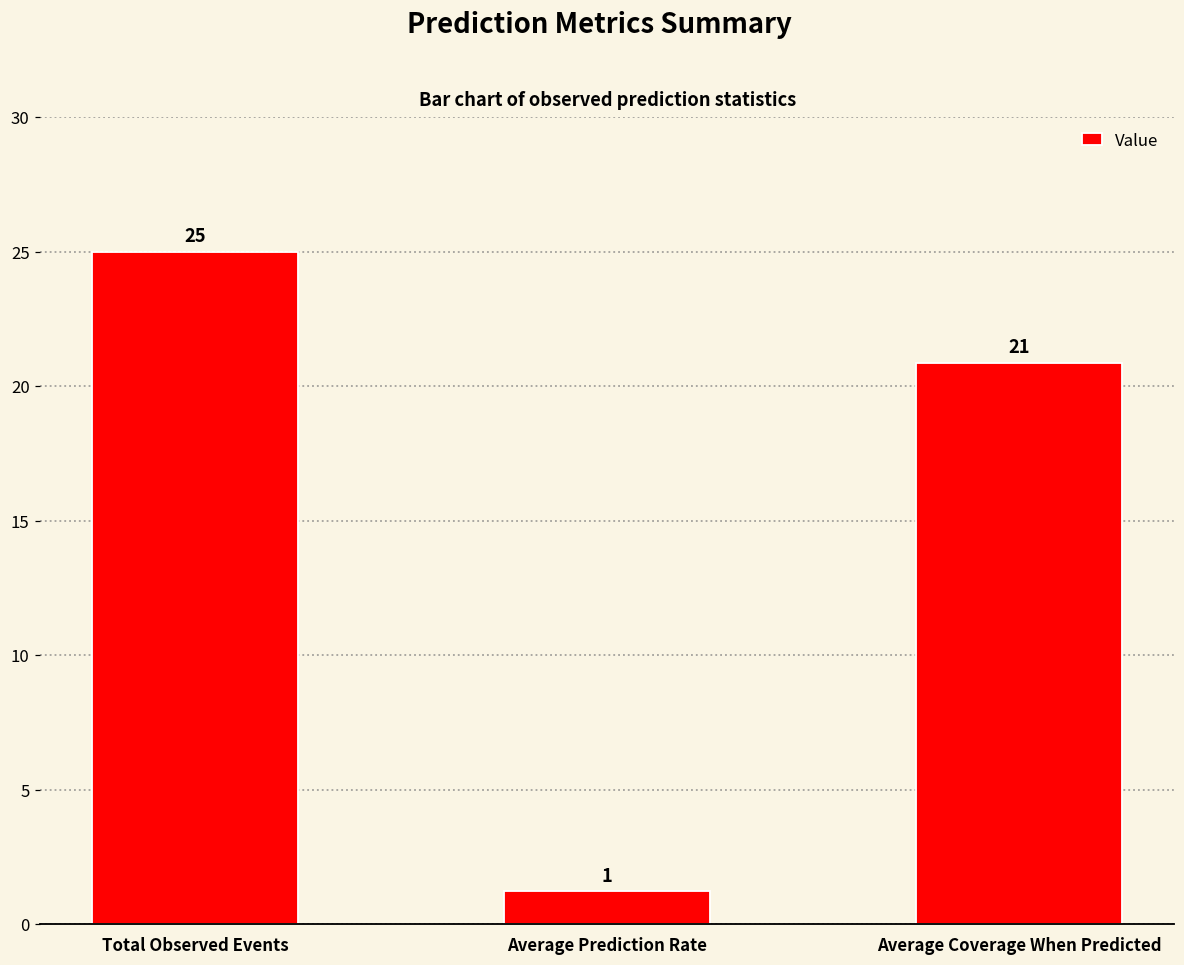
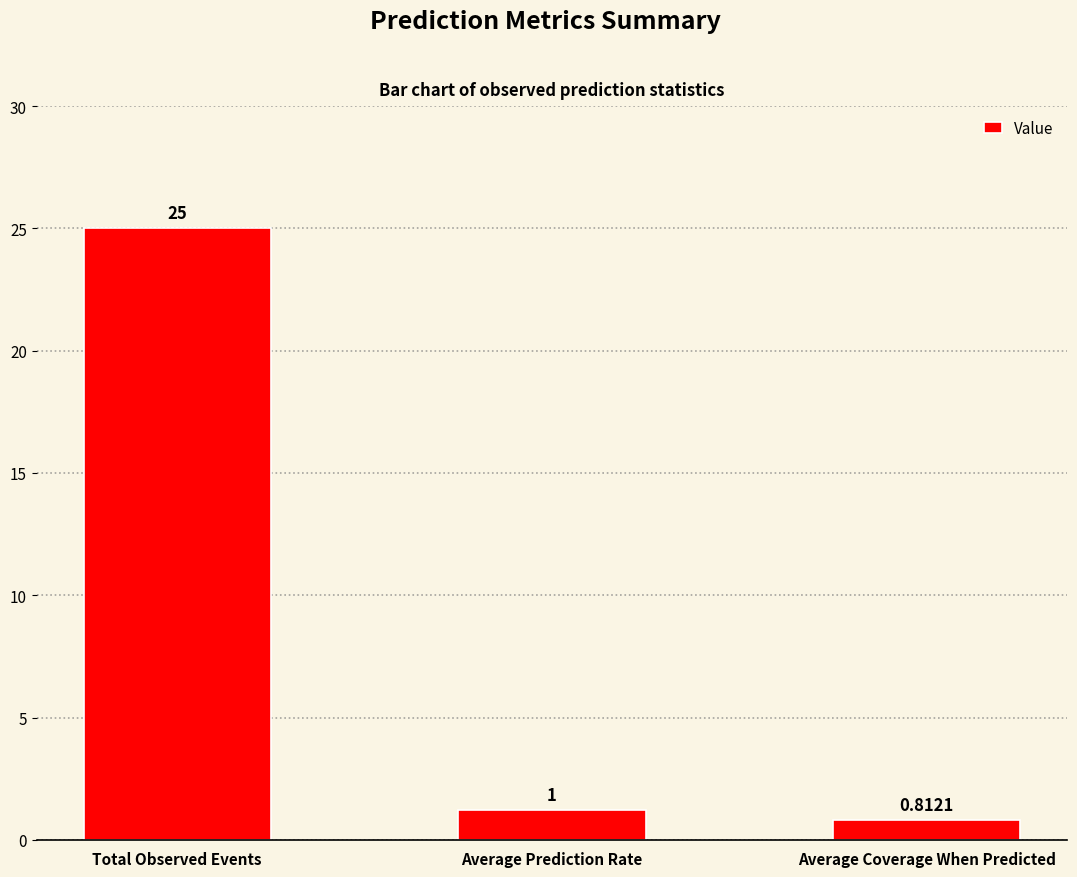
  {
    "Total Observed Events": 25,
    "Average Prediction Rate": 1,
-   "Average Coverage When Predicted": 21
+   "Average Coverage When Predicted": 0.8121
  }
